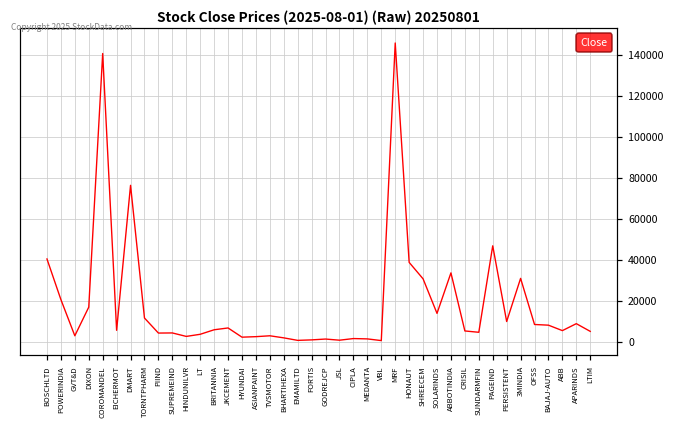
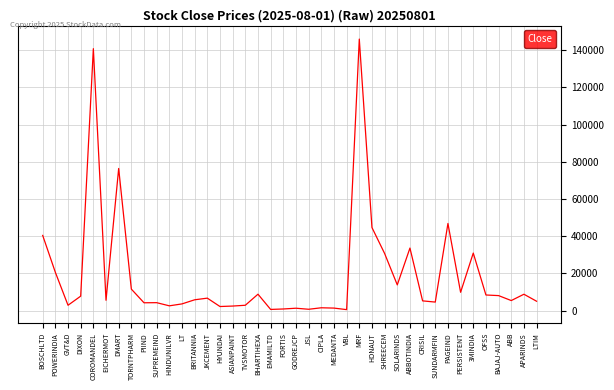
  {
    "BOSCHLTD": 40000,
    "POWERINDIA": 21000,
    "GVT&D": 3000,
-   "DIXON": 17000,
+   "DIXON": 8000,
    "COROMANDEL": 141000,
    "EICHERMOT": 6000,
    "DMART": 76000,
    "TORNTPHARM": 12000,
    "PIIND": 4000,
    "SUPREMEIND": 4000,
    "HINDUNILVR": 3000,
    "LT": 4000,
    "BRITANNIA": 6000,
    "JKCEMENT": 7000,
    "HYUNDAI": 2000,
    "ASIANPAINT": 2000,
    "TVSMOTOR": 3000,
-   "BHARTIHEXA": 2000,
+   "BHARTIHEXA": 9000,
    "EMAMILTD": 1000,
    "FORTIS": 1000,
    "GODREJCP": 1000,
    "JSL": 1000,
    "CIPLA": 2000,
    "MEDANTA": 1000,
    "VBL": 1000,
    "MRF": 146000,
-   "HONAUT": 39000,
+   "HONAUT": 45000,
    "SHREECEM": 31000,
    "SOLARINDS": 14000,
    "ABBOTINDIA": 34000,
    "CRISIL": 5000,
    "SUNDARMFIN": 5000,
    "PAGEIND": 47000,
    "PERSISTENT": 10000,
    "3MINDIA": 31000,
    "OFSS": 8000,
    "BAJAJ-AUTO": 8000,
    "ABB": 5000,
    "APARINDS": 9000,
    "LTIM": 5000
  }
